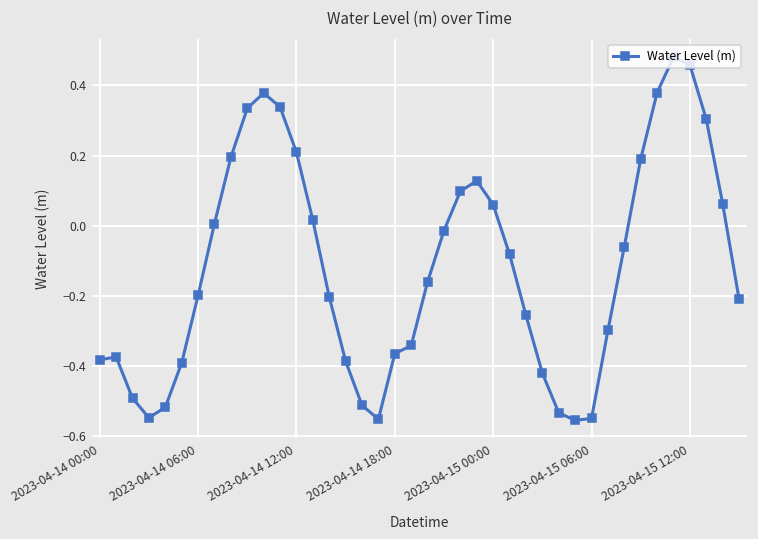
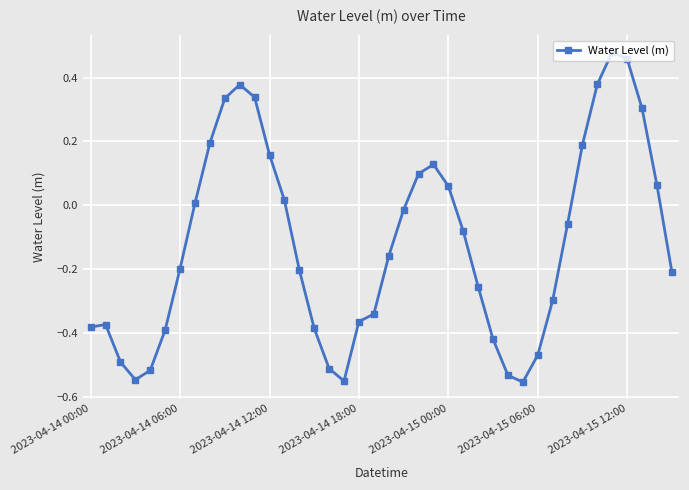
  {
    "2023-04-14 00:00": -0.38,
    "2023-04-14 06:00": -0.20,
-   "2023-04-14 12:00": 0.21,
+   "2023-04-14 12:00": 0.16,
    "2023-04-14 18:00": -0.36,
    "2023-04-15 00:00": 0.06,
-   "2023-04-15 06:00": -0.55
+   "2023-04-15 06:00": -0.47
  }
